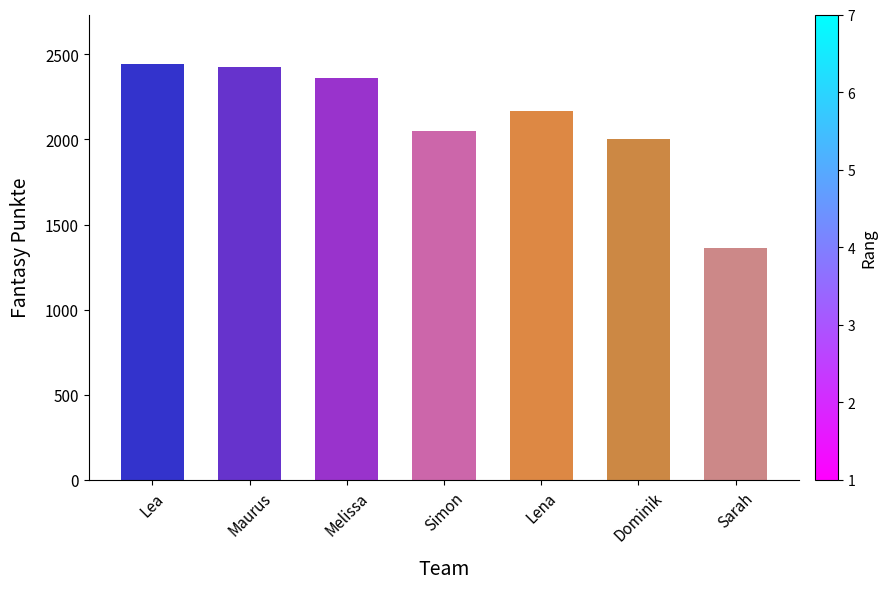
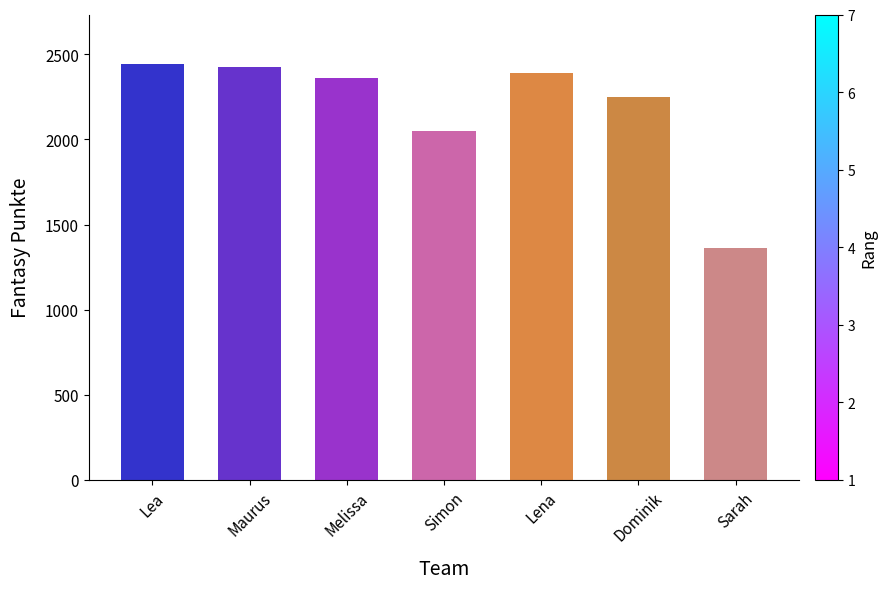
  {
    "Lea": 2440,
    "Maurus": 2430,
    "Melissa": 2360,
    "Simon": 2050,
-   "Lena": 2170,
-   "Dominik": 2000,
+   "Lena": 2390,
+   "Dominik": 2250,
    "Sarah": 1360
  }
